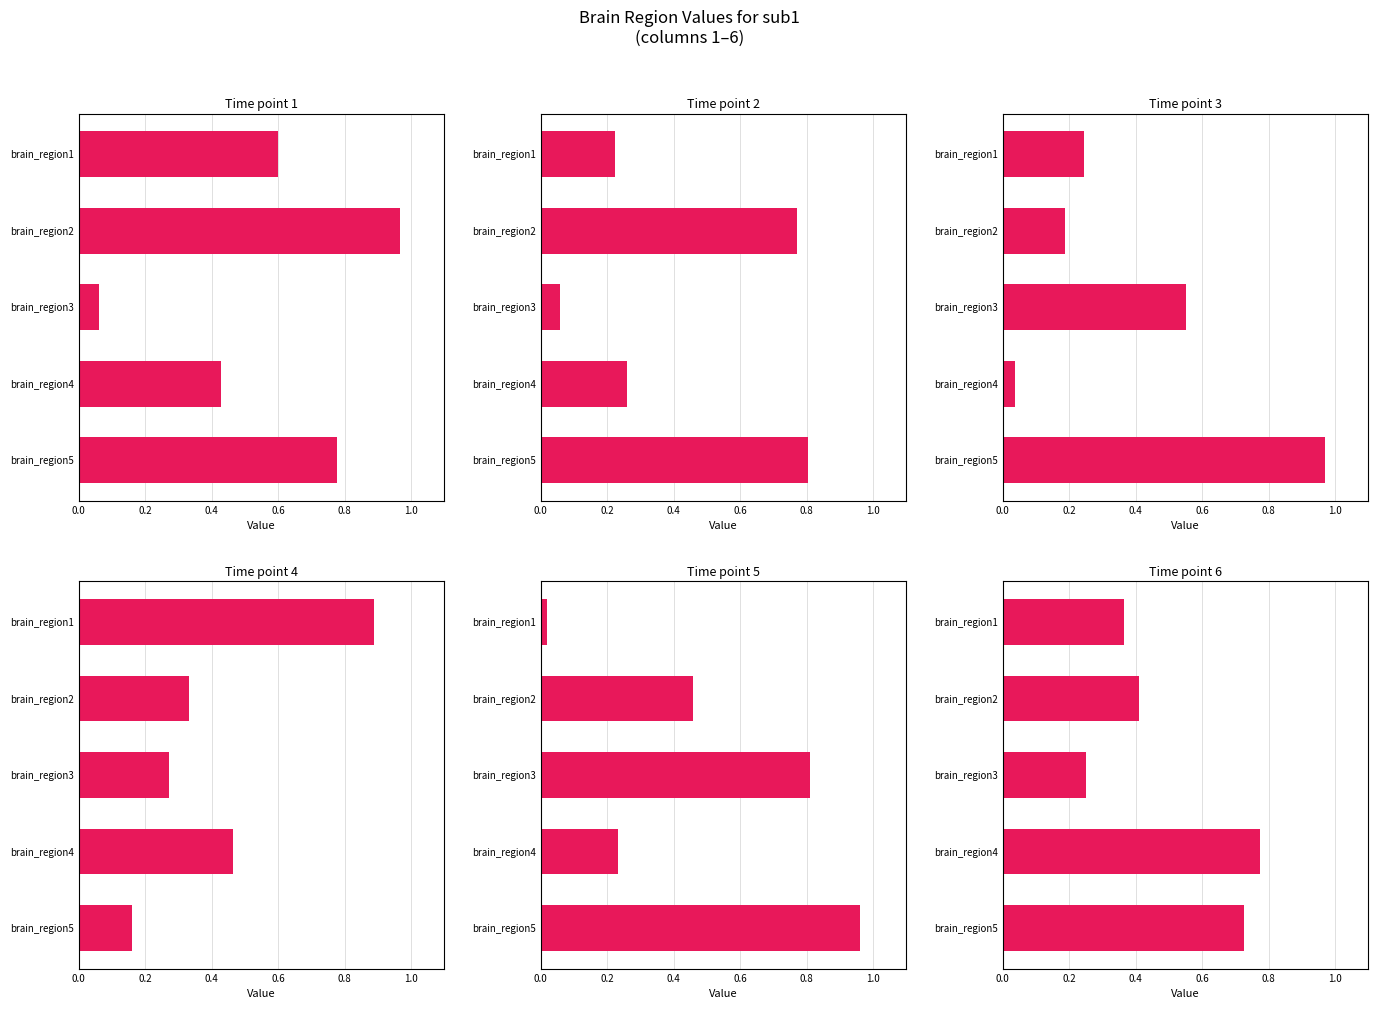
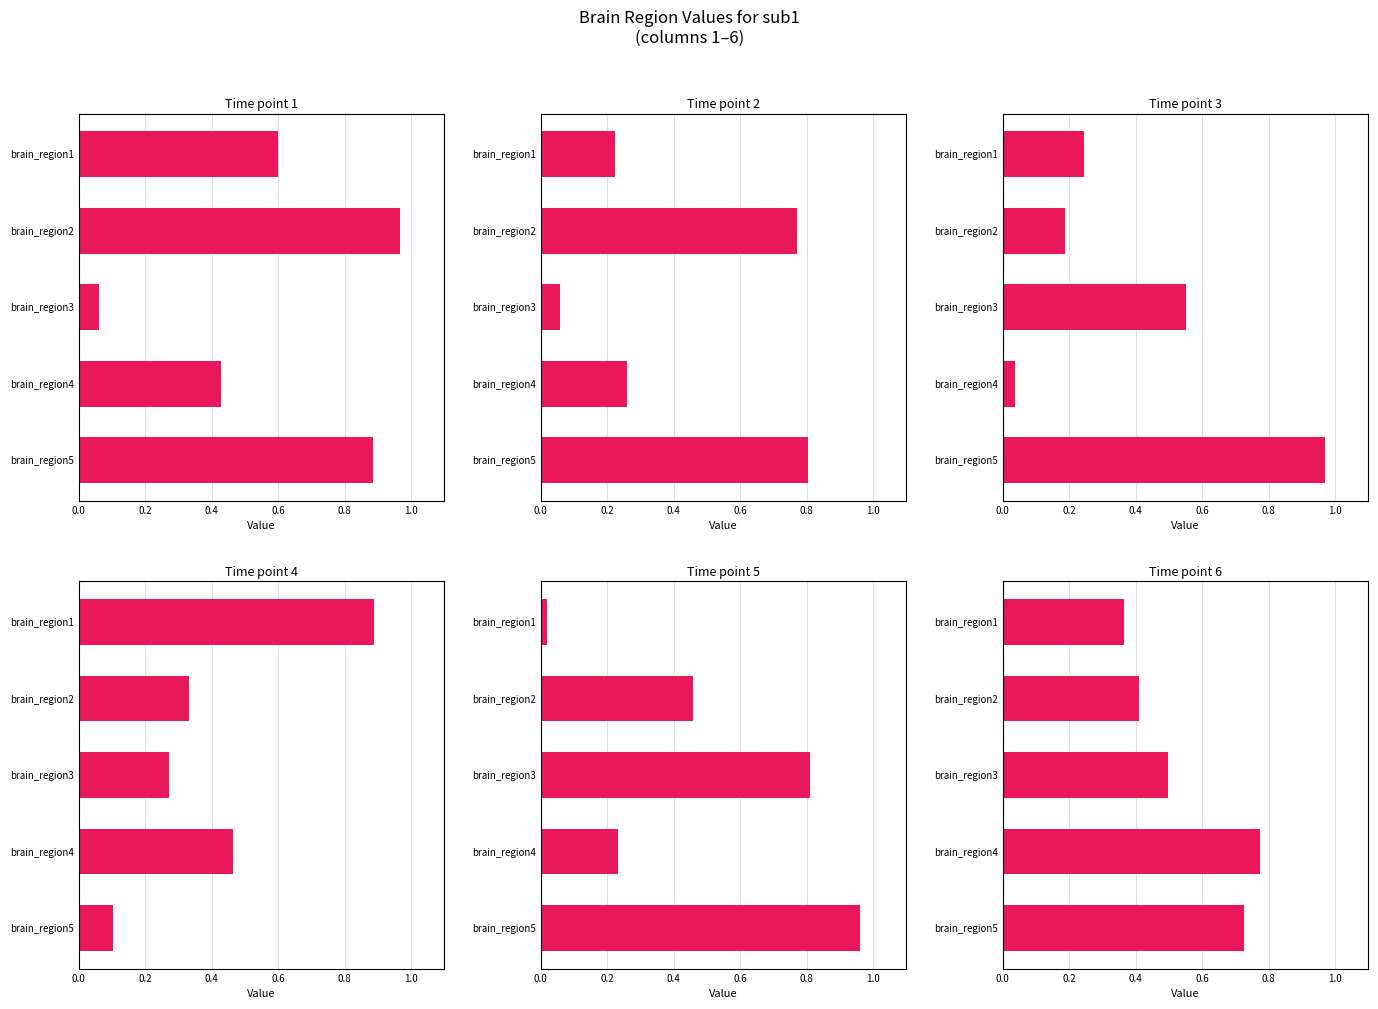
  {
    "Time point 1": {
      "brain_region1": 0.60,
      "brain_region2": 0.97,
      "brain_region3": 0.06,
      "brain_region4": 0.43,
-     "brain_region5": 0.78
+     "brain_region5": 0.89
    },
    "Time point 2": {
      "brain_region1": 0.22,
      "brain_region2": 0.77,
      "brain_region3": 0.06,
      "brain_region4": 0.26,
      "brain_region5": 0.80
    },
    "Time point 3": {
      "brain_region1": 0.24,
      "brain_region2": 0.19,
      "brain_region3": 0.55,
      "brain_region4": 0.04,
      "brain_region5": 0.97
    },
    "Time point 4": {
      "brain_region1": 0.89,
      "brain_region2": 0.33,
      "brain_region3": 0.27,
      "brain_region4": 0.46,
-     "brain_region5": 0.16
+     "brain_region5": 0.10
    },
    "Time point 5": {
      "brain_region1": 0.02,
      "brain_region2": 0.46,
      "brain_region3": 0.81,
      "brain_region4": 0.23,
      "brain_region5": 0.96
    },
    "Time point 6": {
      "brain_region1": 0.36,
      "brain_region2": 0.41,
-     "brain_region3": 0.25,
+     "brain_region3": 0.50,
      "brain_region4": 0.77,
      "brain_region5": 0.73
    }
  }
